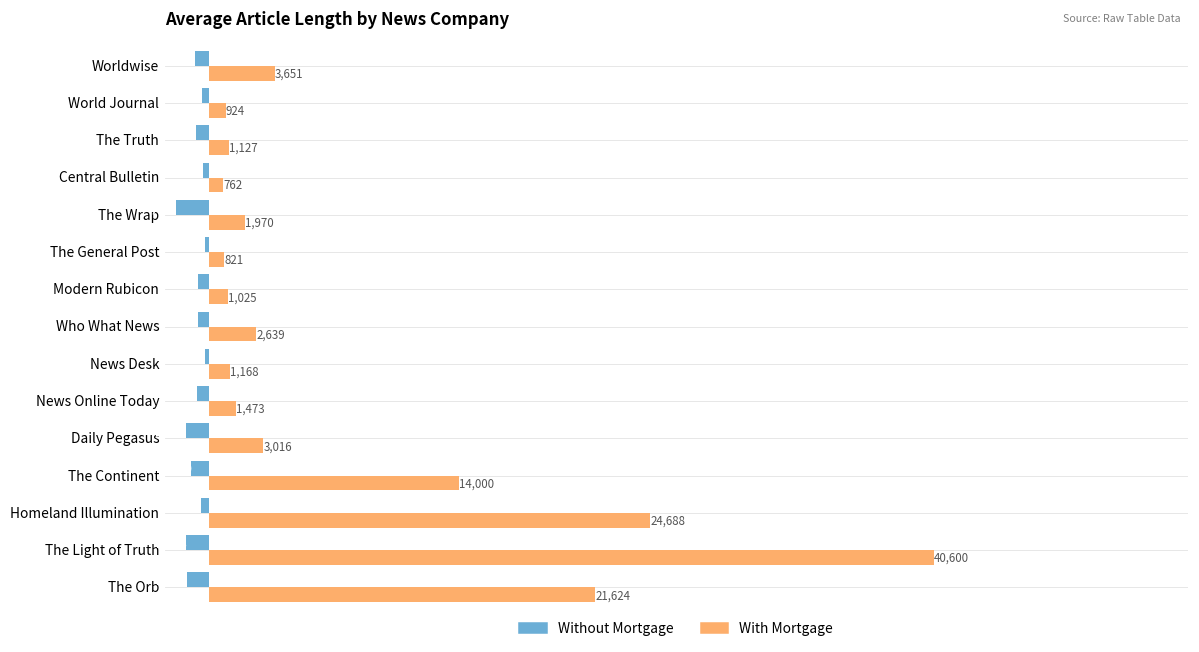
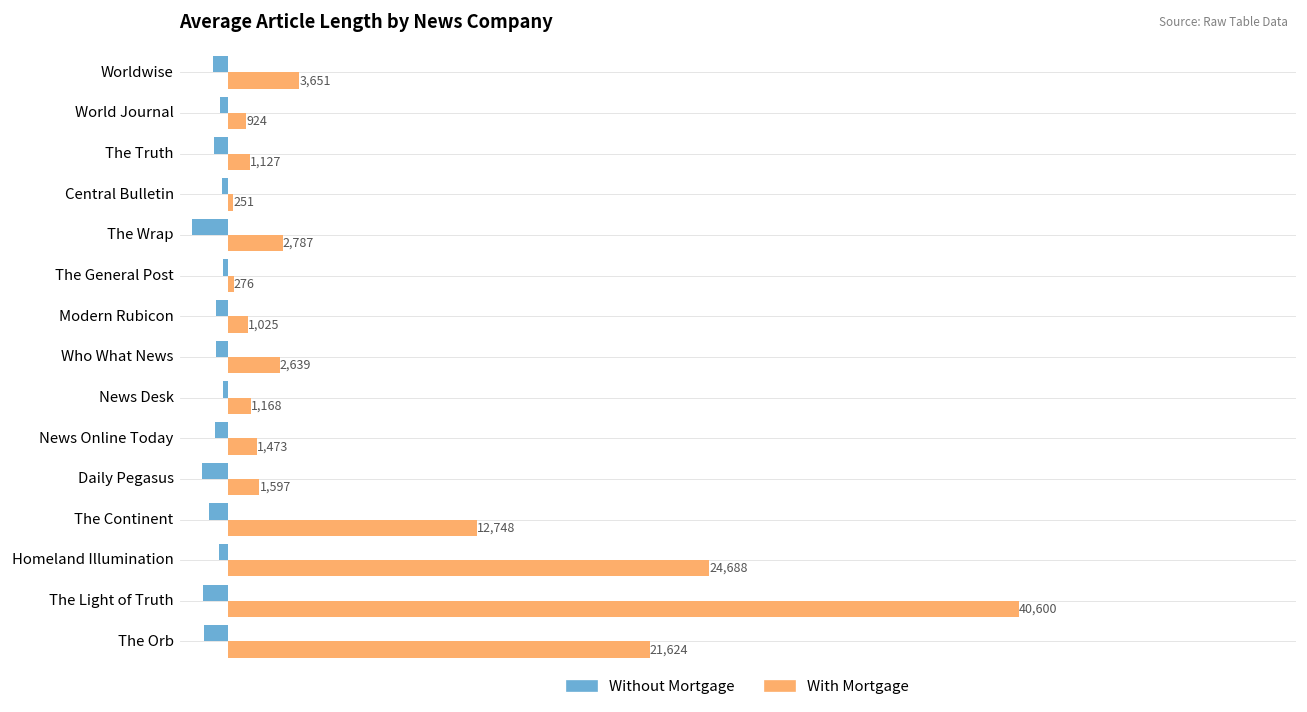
  {
    "With Mortgage": {
      "Worldwise": "3,651",
      "World Journal": "924",
      "The Truth": "1,127",
-     "Central Bulletin": "762",
-     "The Wrap": "1,970",
-     "The General Post": "821",
+     "Central Bulletin": "251",
+     "The Wrap": "2,787",
+     "The General Post": "276",
      "Modern Rubicon": "1,025",
      "Who What News": "2,639",
      "News Desk": "1,168",
      "News Online Today": "1,473",
-     "Daily Pegasus": "3,016",
-     "The Continent": "14,000",
+     "Daily Pegasus": "1,597",
+     "The Continent": "12,748",
      "Homeland Illumination": "24,688",
      "The Light of Truth": "40,600",
      "The Orb": "21,624"
    }
  }
